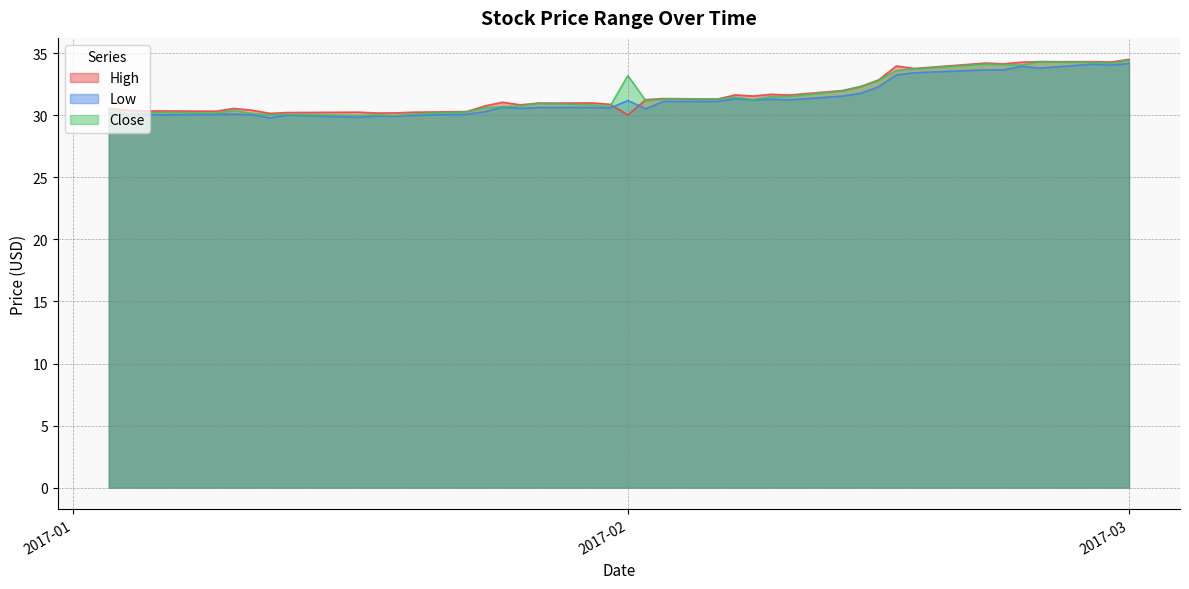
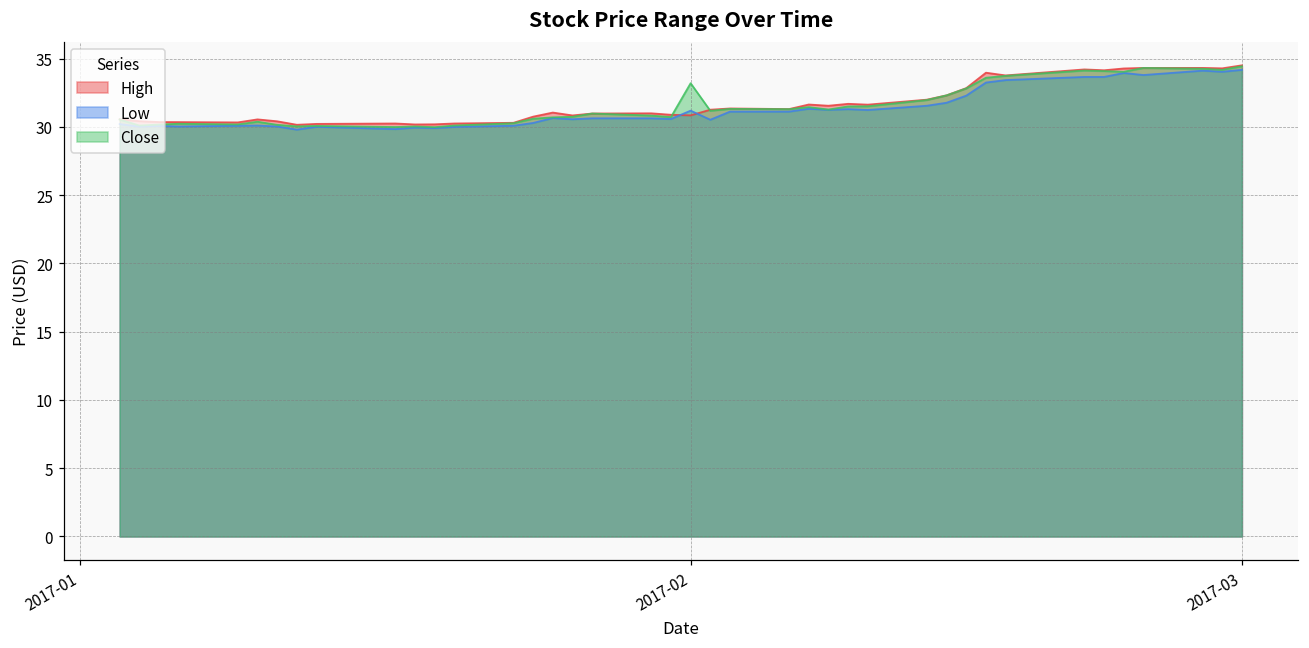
  {
    "High": {
-     "2017-02": 30.0
+     "2017-02": 30.8
    },
    "Low": {
      "2017-02": 31.2,
      "2017-03": 34.2
    },
    "Close": {
      "2017-02": 33.2
    }
  }
